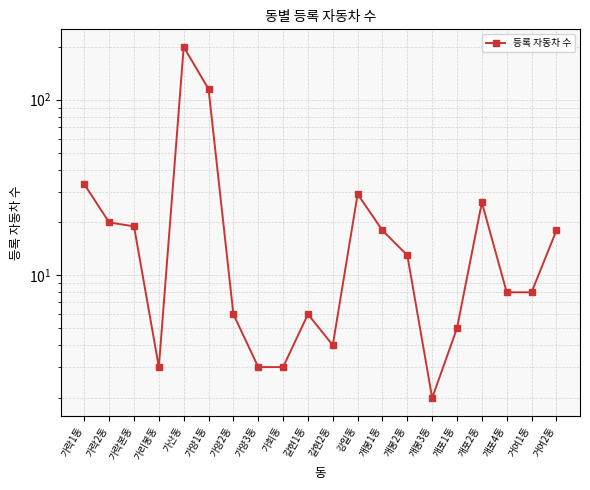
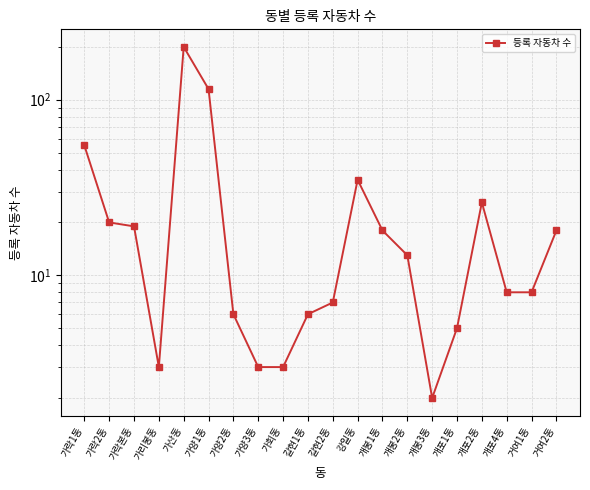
  {
-   "가락1동": 33,
+   "가락1동": 55,
    "가락2동": 20,
    "가락본동": 19,
    "가리봉동": 3,
    "가산동": 200,
    "가양1동": 120,
    "가양2동": 6,
    "가양3동": 3,
    "가회동": 3,
    "갈현1동": 6,
-   "갈현2동": 4,
-   "강일동": 29,
+   "갈현2동": 7,
+   "강일동": 35,
    "개봉1동": 18,
    "개봉2동": 13,
    "개봉3동": 2,
    "개포1동": 5,
    "개포2동": 26,
    "개포4동": 8,
    "거여1동": 8,
    "거여2동": 18
  }
